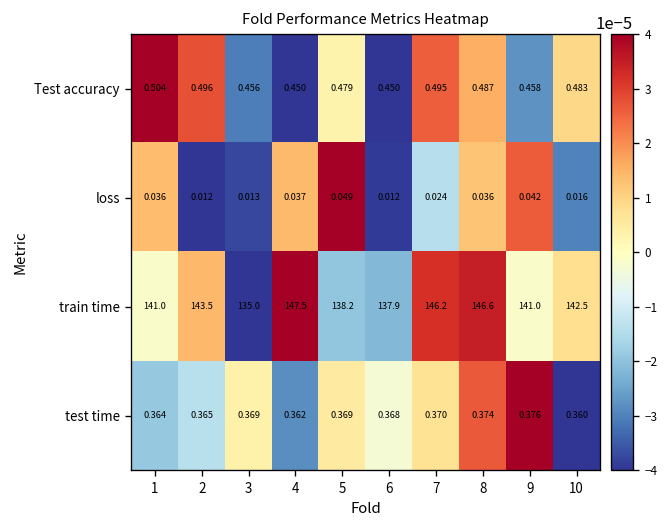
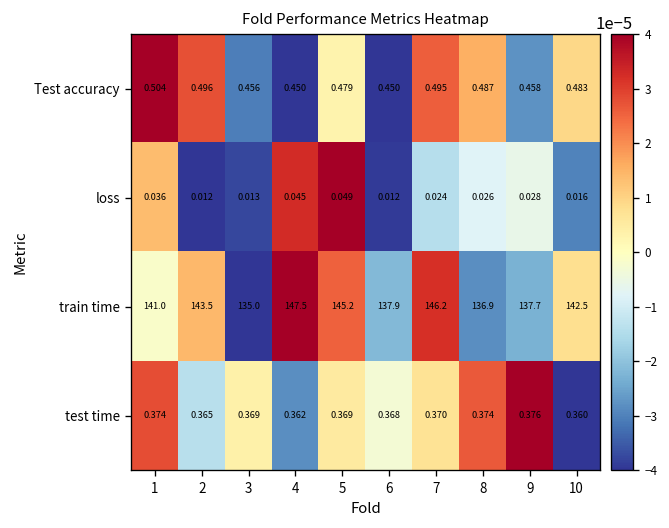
  {
    "Test accuracy": {
      "1": 0.504,
      "2": 0.496,
      "3": 0.456,
      "4": 0.450,
      "5": 0.479,
      "6": 0.450,
      "7": 0.495,
      "8": 0.487,
      "9": 0.458,
      "10": 0.483
    },
    "loss": {
      "1": 0.036,
      "2": 0.012,
      "3": 0.013,
-     "4": 0.037,
+     "4": 0.045,
      "5": 0.049,
      "6": 0.012,
      "7": 0.024,
-     "8": 0.036,
-     "9": 0.042,
+     "8": 0.026,
+     "9": 0.028,
      "10": 0.016
    },
    "train time": {
      "1": 141.0,
      "2": 143.5,
      "3": 135.0,
      "4": 147.5,
-     "5": 138.2,
+     "5": 145.2,
      "6": 137.9,
      "7": 146.2,
-     "8": 146.6,
-     "9": 141.0,
+     "8": 136.9,
+     "9": 137.7,
      "10": 142.5
    },
    "test time": {
-     "1": 0.364,
+     "1": 0.374,
      "2": 0.365,
      "3": 0.369,
      "4": 0.362,
      "5": 0.369,
      "6": 0.368,
      "7": 0.370,
      "8": 0.374,
      "9": 0.376,
      "10": 0.360
    }
  }
